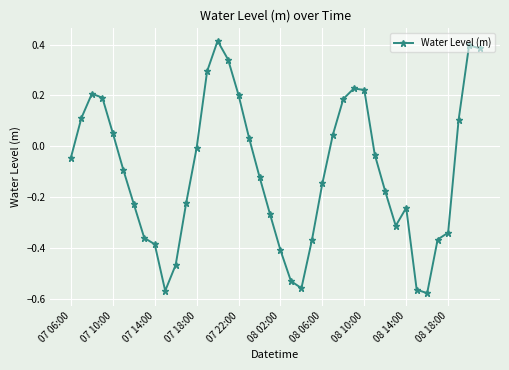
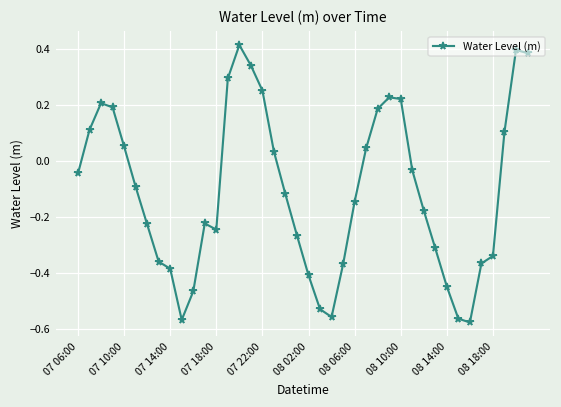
  {
    "07 06:00": -0.04,
    "07 10:00": 0.05,
    "07 14:00": -0.39,
-   "07 18:00": -0.01,
-   "07 22:00": 0.20,
+   "07 18:00": -0.25,
+   "07 22:00": 0.25,
    "08 02:00": -0.41,
    "08 06:00": -0.15,
    "08 10:00": 0.22,
-   "08 14:00": -0.24,
+   "08 14:00": -0.45,
    "08 18:00": -0.34
  }
